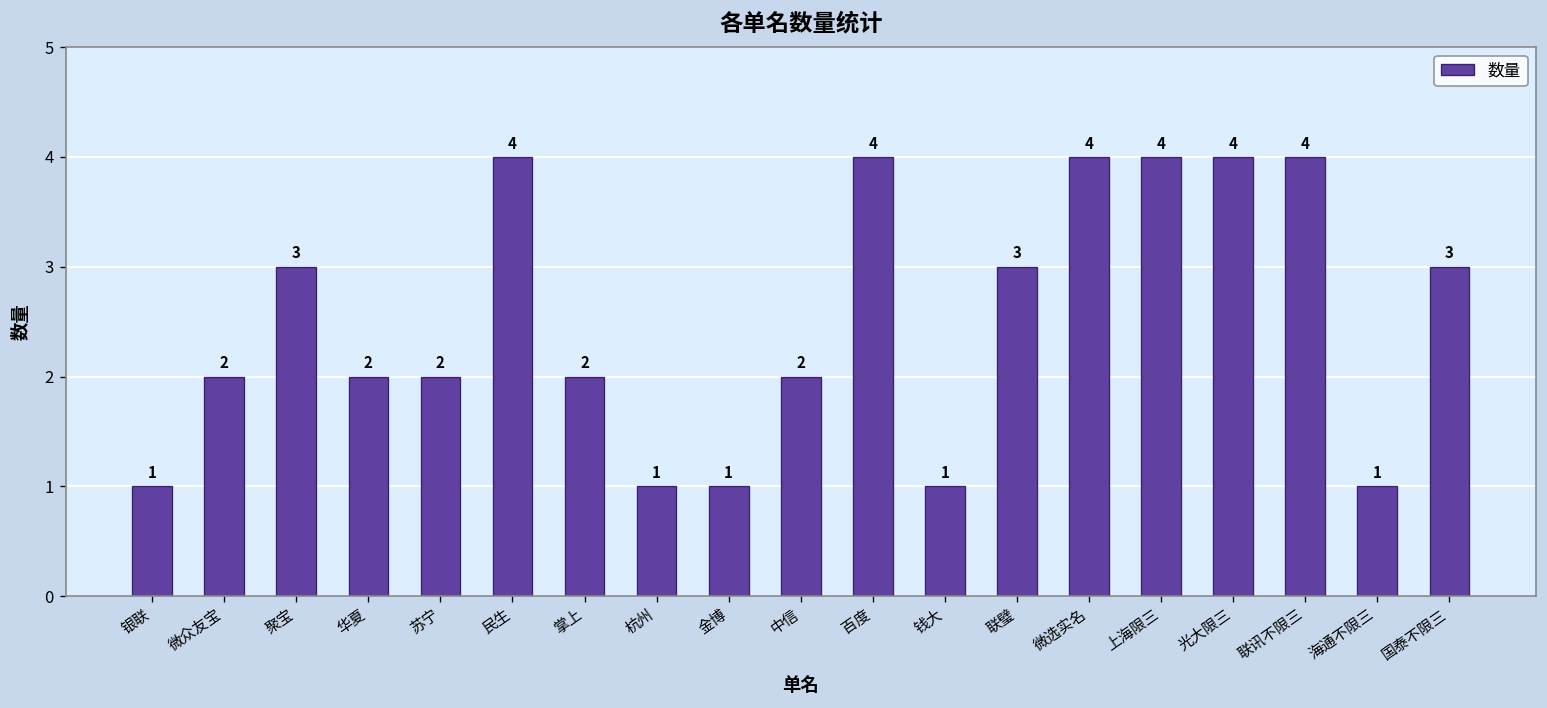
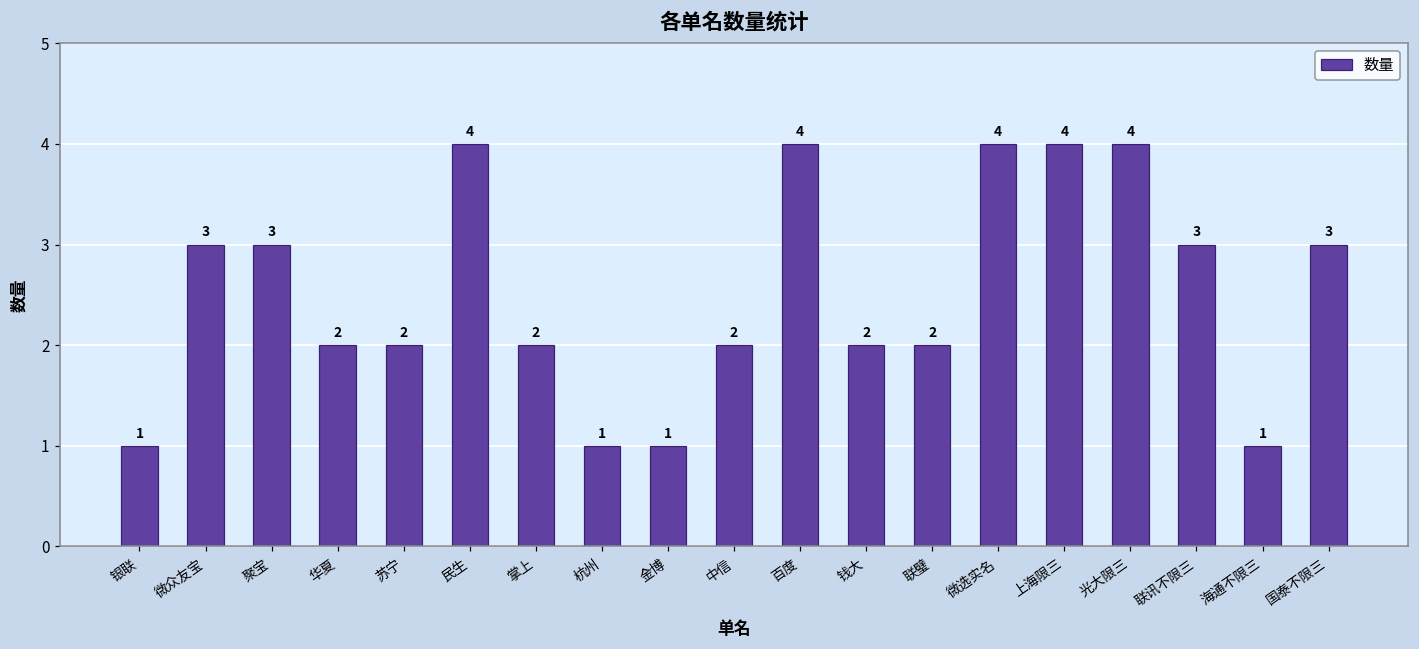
  {
    "银联": 1,
-   "微众友宝": 2,
+   "微众友宝": 3,
    "聚宝": 3,
    "华夏": 2,
    "苏宁": 2,
    "民生": 4,
    "掌上": 2,
    "杭州": 1,
    "金博": 1,
    "中信": 2,
    "百度": 4,
-   "钱大": 1,
-   "联璧": 3,
+   "钱大": 2,
+   "联璧": 2,
    "微选实名": 4,
    "上海限三": 4,
    "光大限三": 4,
-   "联讯不限三": 4,
+   "联讯不限三": 3,
    "海通不限三": 1,
    "国泰不限三": 3
  }
